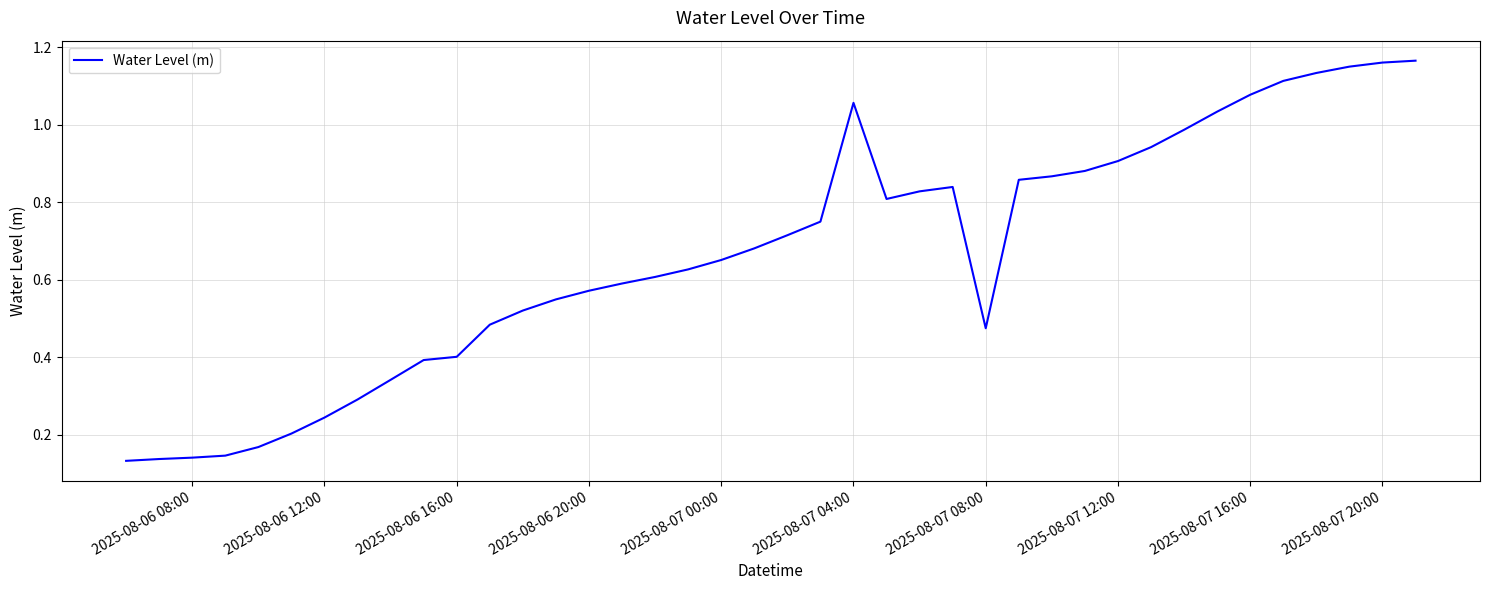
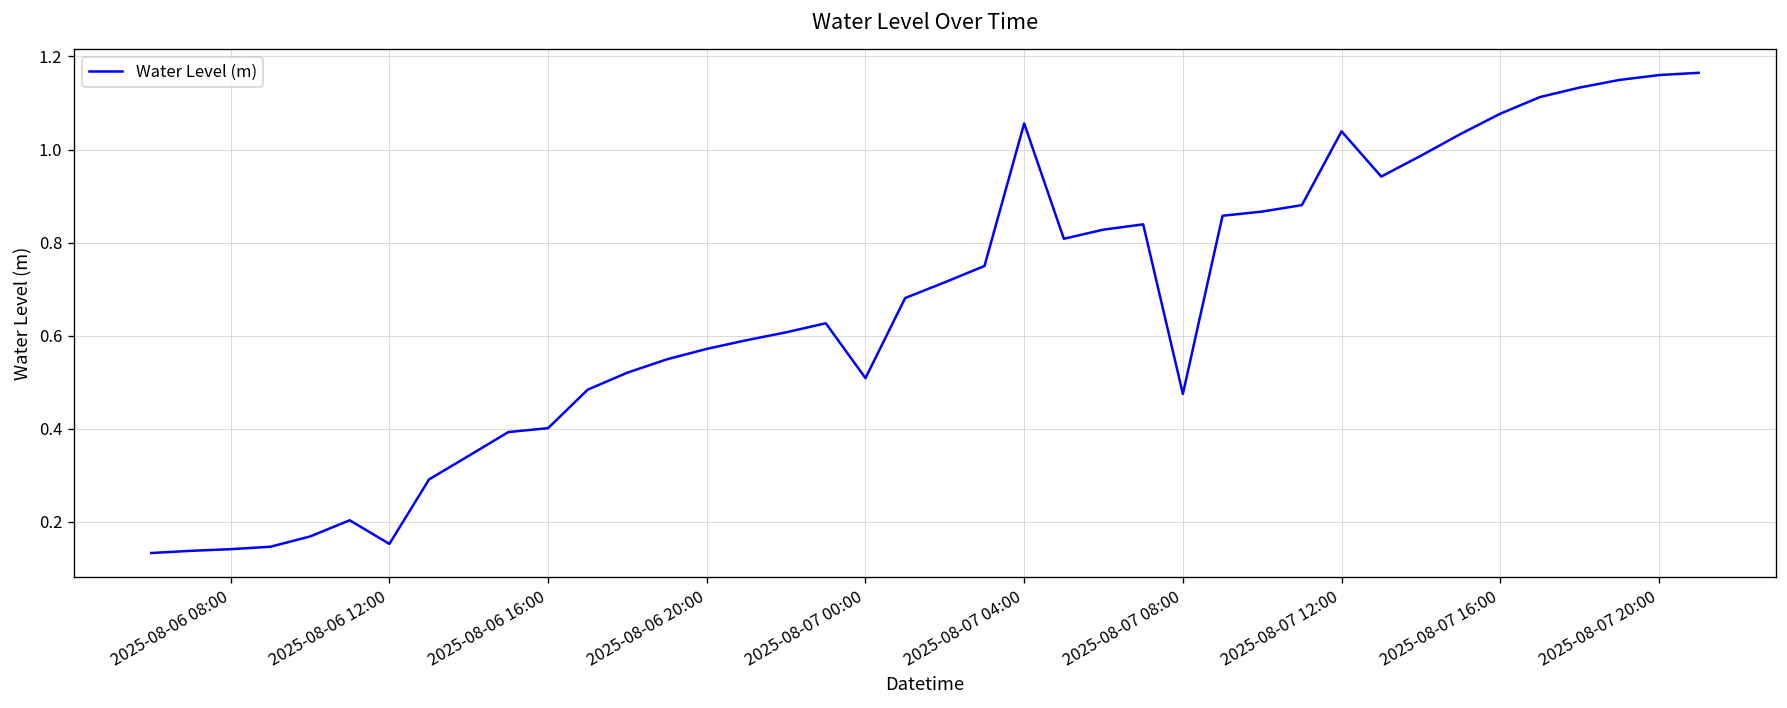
  {
    "2025-08-06 08:00": 0.14,
-   "2025-08-06 12:00": 0.24,
+   "2025-08-06 12:00": 0.15,
    "2025-08-06 16:00": 0.40,
    "2025-08-06 20:00": 0.57,
-   "2025-08-07 00:00": 0.65,
+   "2025-08-07 00:00": 0.51,
    "2025-08-07 04:00": 1.06,
    "2025-08-07 08:00": 0.47,
-   "2025-08-07 12:00": 0.91,
+   "2025-08-07 12:00": 1.04,
    "2025-08-07 16:00": 1.08,
    "2025-08-07 20:00": 1.16
  }
